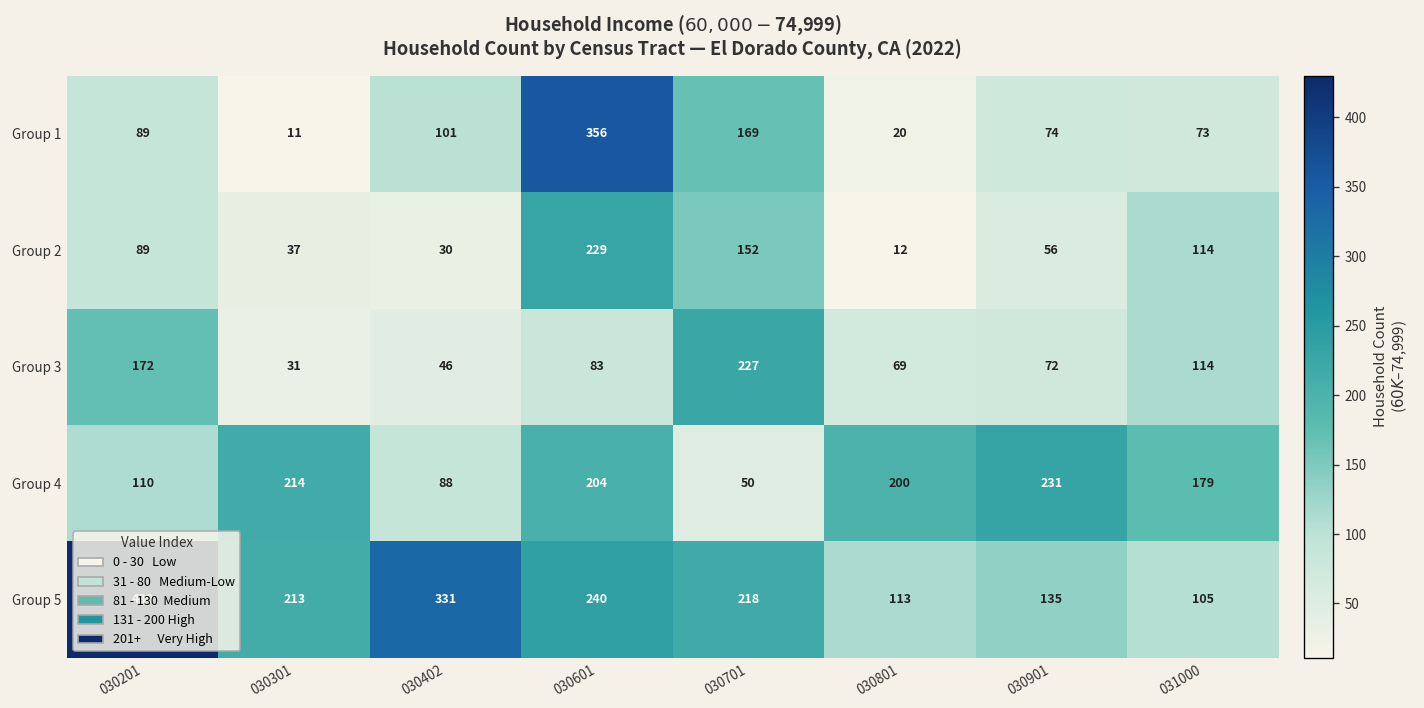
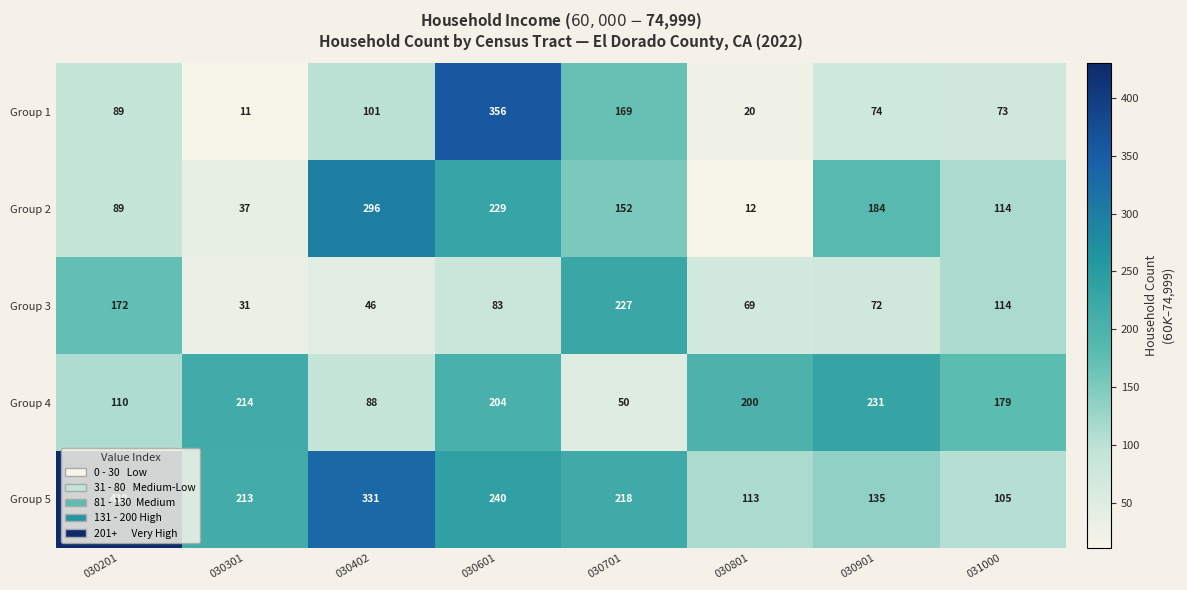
  {
    "Group 1": {
      "030201": 89,
      "030301": 11,
      "030402": 101,
      "030601": 356,
      "030701": 169,
      "030801": 20,
      "030901": 74,
      "031000": 73
    },
    "Group 2": {
      "030201": 89,
      "030301": 37,
-     "030402": 30,
+     "030402": 296,
      "030601": 229,
      "030701": 152,
      "030801": 12,
-     "030901": 56,
+     "030901": 184,
      "031000": 114
    },
    "Group 3": {
      "030201": 172,
      "030301": 31,
      "030402": 46,
      "030601": 83,
      "030701": 227,
      "030801": 69,
      "030901": 72,
      "031000": 114
    },
    "Group 4": {
      "030201": 110,
      "030301": 214,
      "030402": 88,
      "030601": 204,
      "030701": 50,
      "030801": 200,
      "030901": 231,
      "031000": 179
    },
    "Group 5": {
      "030301": 213,
      "030402": 331,
      "030601": 240,
      "030701": 218,
      "030801": 113,
      "030901": 135,
      "031000": 105
    }
  }
